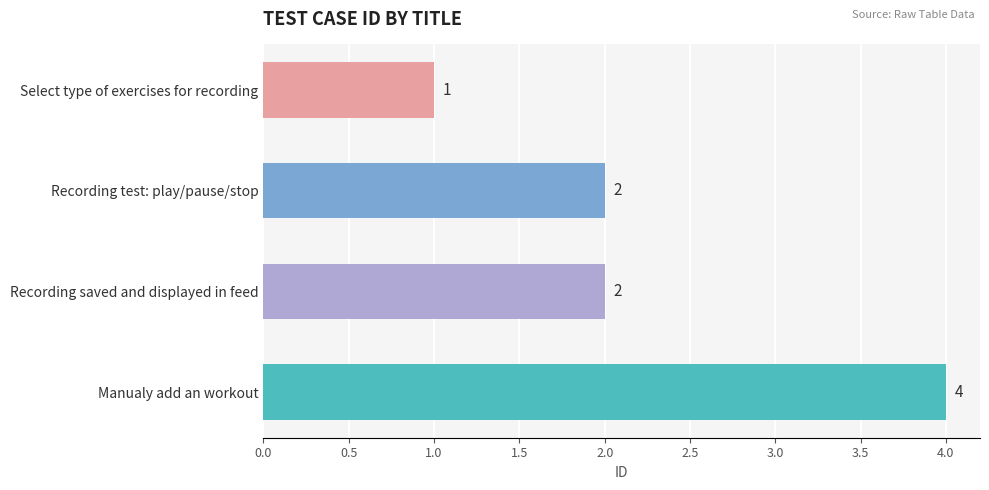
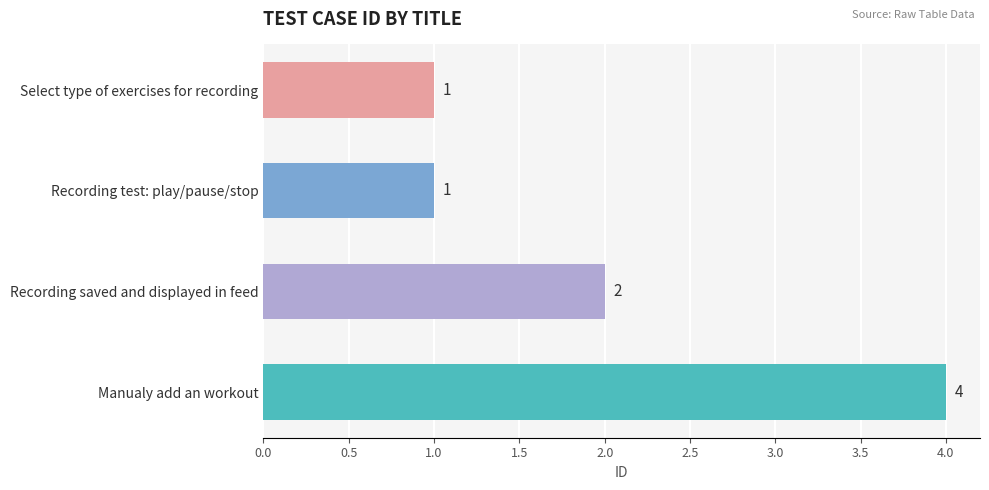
  {
    "Select type of exercises for recording": 1,
-   "Recording test: play/pause/stop": 2,
+   "Recording test: play/pause/stop": 1,
    "Recording saved and displayed in feed": 2,
    "Manualy add an workout": 4
  }
